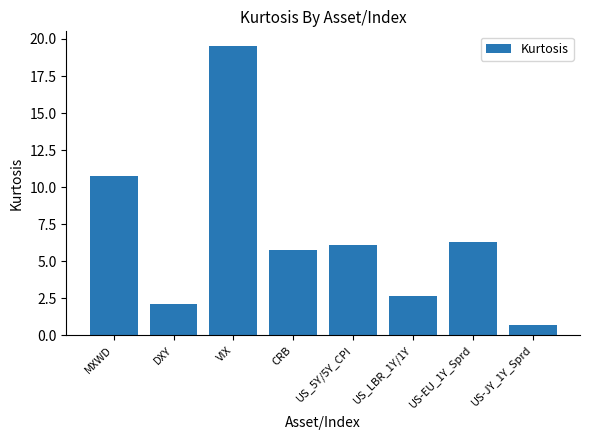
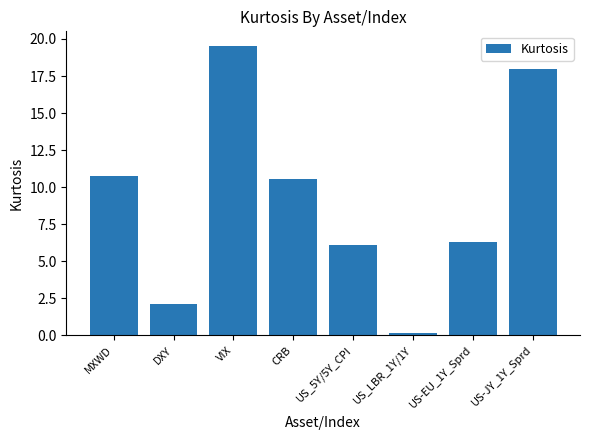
  {
    "MXWD": 10.7,
    "DXY": 2.1,
    "VIX": 19.5,
-   "CRB": 5.8,
+   "CRB": 10.5,
    "US_5Y/5Y_CPI": 6.1,
-   "US_LBR_1Y/1Y": 2.7,
+   "US_LBR_1Y/1Y": 0.2,
    "US-EU_1Y_Sprd": 6.3,
-   "US-JY_1Y_Sprd": 0.7
+   "US-JY_1Y_Sprd": 18.0
  }
